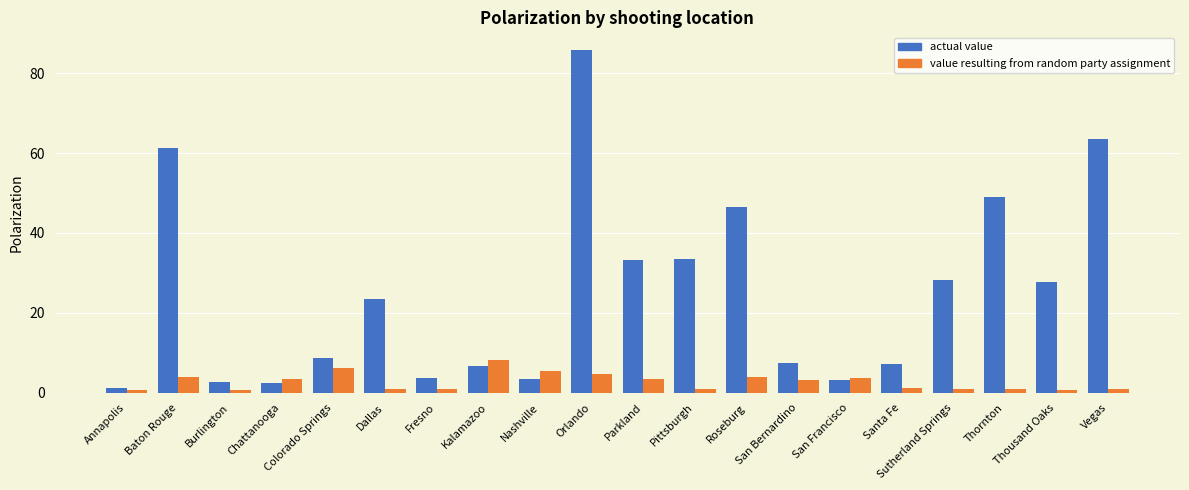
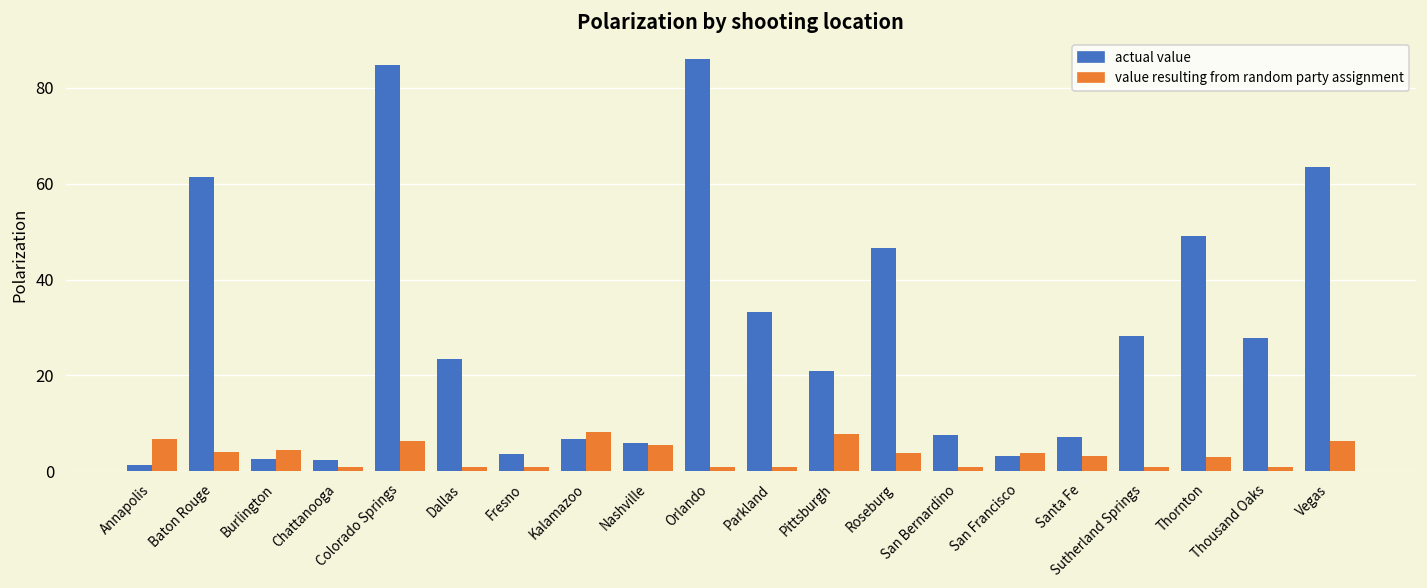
  {
    "actual value": {
      "Annapolis": 1,
      "Baton Rouge": 61,
      "Burlington": 3,
      "Chattanooga": 2,
-     "Colorado Springs": 9,
+     "Colorado Springs": 85,
      "Dallas": 23,
      "Fresno": 4,
      "Kalamazoo": 7,
-     "Nashville": 3,
+     "Nashville": 6,
      "Orlando": 86,
      "Parkland": 33,
-     "Pittsburgh": 34,
+     "Pittsburgh": 21,
      "Roseburg": 47,
      "San Bernardino": 8,
      "San Francisco": 3,
      "Santa Fe": 7,
      "Sutherland Springs": 28,
      "Thornton": 49,
      "Thousand Oaks": 28,
      "Vegas": 63
    },
    "value resulting from random party assignment": {
-     "Annapolis": 1,
+     "Annapolis": 7,
      "Baton Rouge": 4,
-     "Burlington": 1,
-     "Chattanooga": 3,
+     "Burlington": 4,
+     "Chattanooga": 1,
      "Colorado Springs": 6,
      "Dallas": 1,
      "Fresno": 1,
      "Kalamazoo": 8,
      "Nashville": 5,
-     "Orlando": 5,
-     "Parkland": 3,
-     "Pittsburgh": 1,
+     "Orlando": 1,
+     "Parkland": 1,
+     "Pittsburgh": 8,
      "Roseburg": 4,
-     "San Bernardino": 3,
+     "San Bernardino": 1,
      "San Francisco": 4,
-     "Santa Fe": 1,
+     "Santa Fe": 3,
      "Sutherland Springs": 1,
-     "Thornton": 1,
+     "Thornton": 3,
      "Thousand Oaks": 1,
-     "Vegas": 1
+     "Vegas": 6
    }
  }
